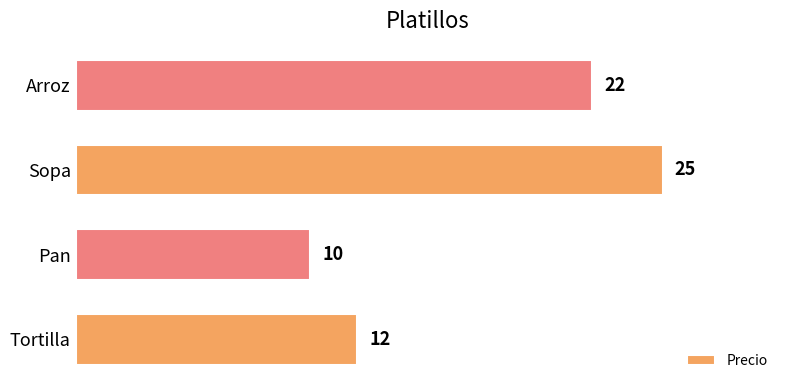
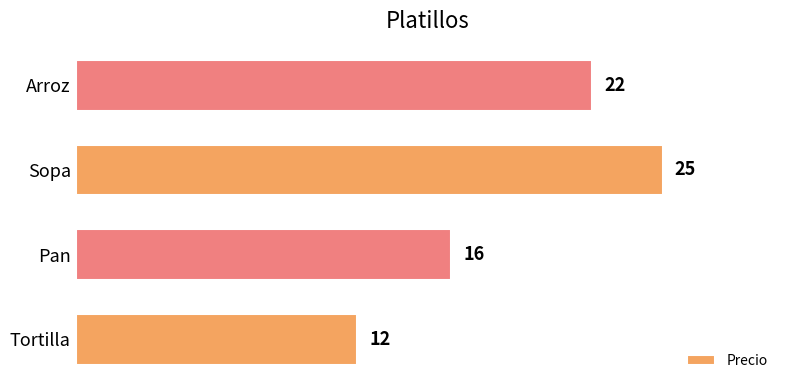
  {
    "Arroz": 22,
    "Sopa": 25,
-   "Pan": 10,
+   "Pan": 16,
    "Tortilla": 12
  }
